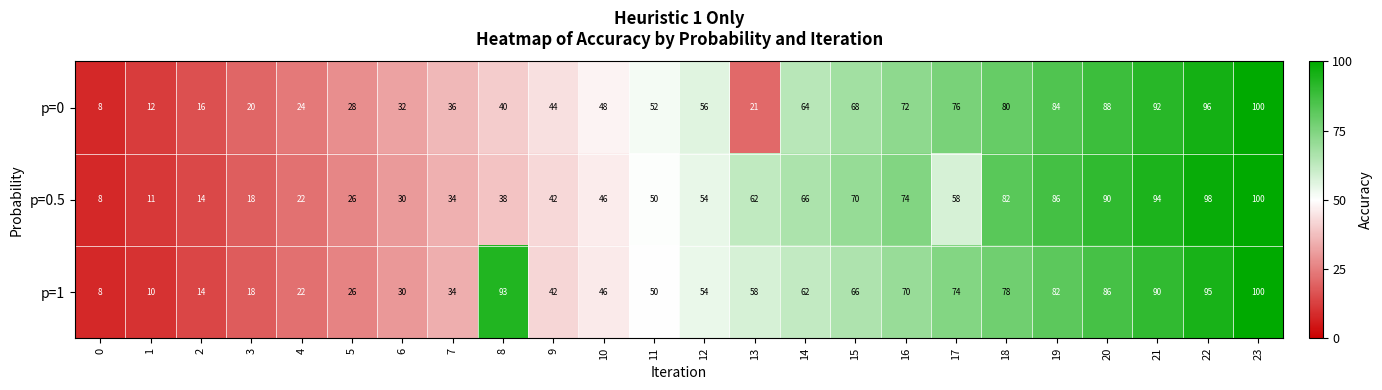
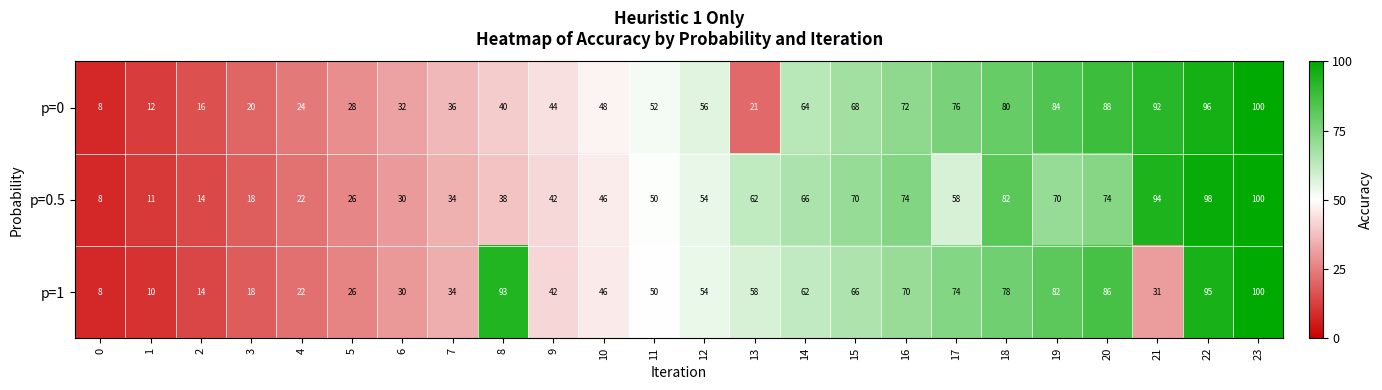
  {
    "p=0": {
      "0": 8,
      "1": 12,
      "2": 16,
      "3": 20,
      "4": 24,
      "5": 28,
      "6": 32,
      "7": 36,
      "8": 40,
      "9": 44,
      "10": 48,
      "11": 52,
      "12": 56,
      "13": 21,
      "14": 64,
      "15": 68,
      "16": 72,
      "17": 76,
      "18": 80,
      "19": 84,
      "20": 88,
      "21": 92,
      "22": 96,
      "23": 100
    },
    "p=0.5": {
      "0": 8,
      "1": 11,
      "2": 14,
      "3": 18,
      "4": 22,
      "5": 26,
      "6": 30,
      "7": 34,
      "8": 38,
      "9": 42,
      "10": 46,
      "11": 50,
      "12": 54,
      "13": 62,
      "14": 66,
      "15": 70,
      "16": 74,
      "17": 58,
      "18": 82,
-     "19": 86,
-     "20": 90,
+     "19": 70,
+     "20": 74,
      "21": 94,
      "22": 98,
      "23": 100
    },
    "p=1": {
      "0": 8,
      "1": 10,
      "2": 14,
      "3": 18,
      "4": 22,
      "5": 26,
      "6": 30,
      "7": 34,
      "8": 93,
      "9": 42,
      "10": 46,
      "11": 50,
      "12": 54,
      "13": 58,
      "14": 62,
      "15": 66,
      "16": 70,
      "17": 74,
      "18": 78,
      "19": 82,
      "20": 86,
-     "21": 90,
+     "21": 31,
      "22": 95,
      "23": 100
    }
  }
